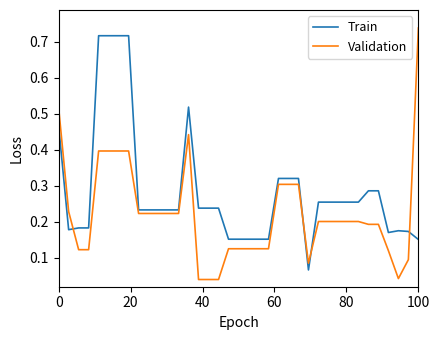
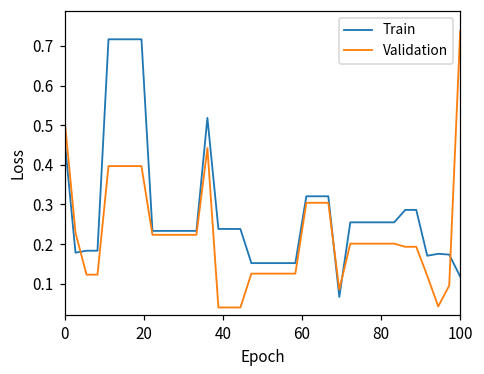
  {
    "Train": {
      "0": 0.47,
-     "100": 0.15
+     "100": 0.12
    },
    "Validation": {
      "0": 0.52,
      "100": 0.74
    }
  }
